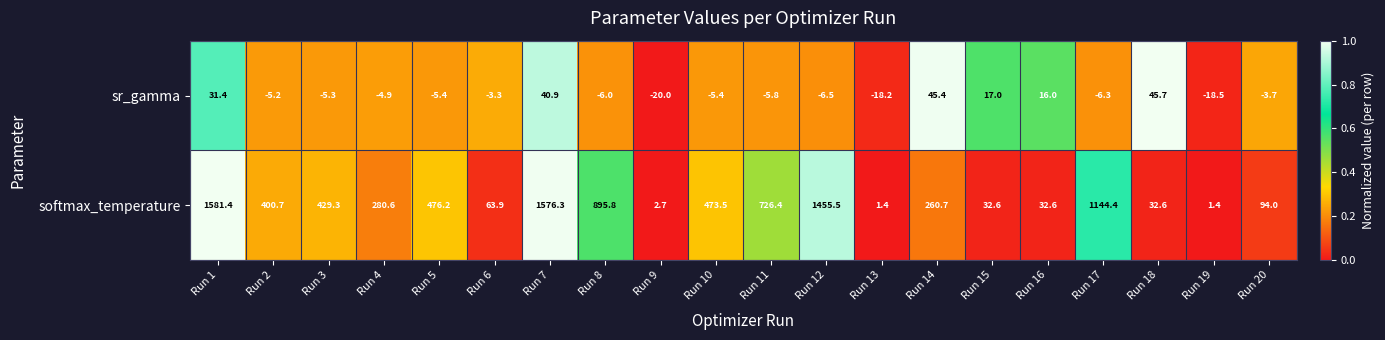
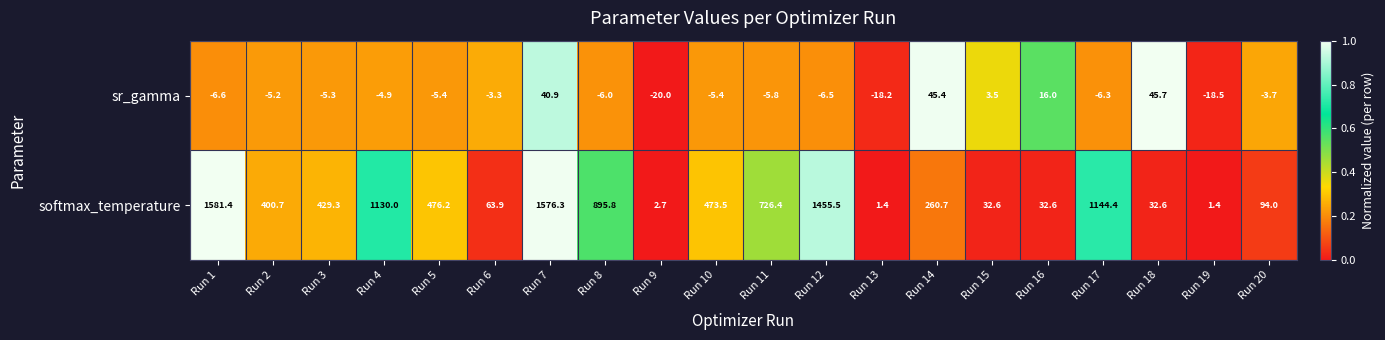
  {
    "sr_gamma": {
-     "Run 1": 31.4,
+     "Run 1": -6.6,
      "Run 2": -5.2,
      "Run 3": -5.3,
      "Run 4": -4.9,
      "Run 5": -5.4,
      "Run 6": -3.3,
      "Run 7": 40.9,
      "Run 8": -6.0,
      "Run 9": -20.0,
      "Run 10": -5.4,
      "Run 11": -5.8,
      "Run 12": -6.5,
      "Run 13": -18.2,
      "Run 14": 45.4,
-     "Run 15": 17.0,
+     "Run 15": 3.5,
      "Run 16": 16.0,
      "Run 17": -6.3,
      "Run 18": 45.7,
      "Run 19": -18.5,
      "Run 20": -3.7
    },
    "softmax_temperature": {
      "Run 1": 1581.4,
      "Run 2": 400.7,
      "Run 3": 429.3,
-     "Run 4": 280.6,
+     "Run 4": 1130.0,
      "Run 5": 476.2,
      "Run 6": 63.9,
      "Run 7": 1576.3,
      "Run 8": 895.8,
      "Run 9": 2.7,
      "Run 10": 473.5,
      "Run 11": 726.4,
      "Run 12": 1455.5,
      "Run 13": 1.4,
      "Run 14": 260.7,
      "Run 15": 32.6,
      "Run 16": 32.6,
      "Run 17": 1144.4,
      "Run 18": 32.6,
      "Run 19": 1.4,
      "Run 20": 94.0
    }
  }
